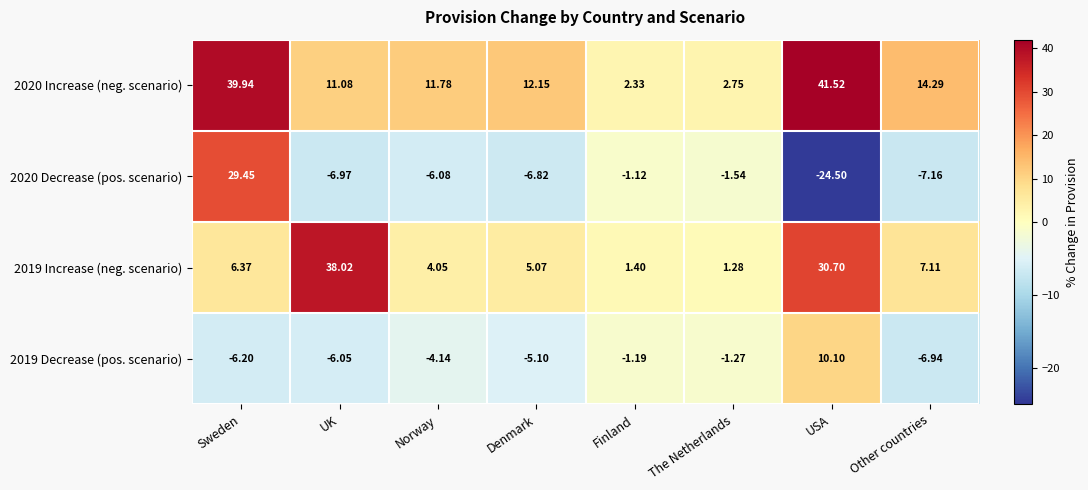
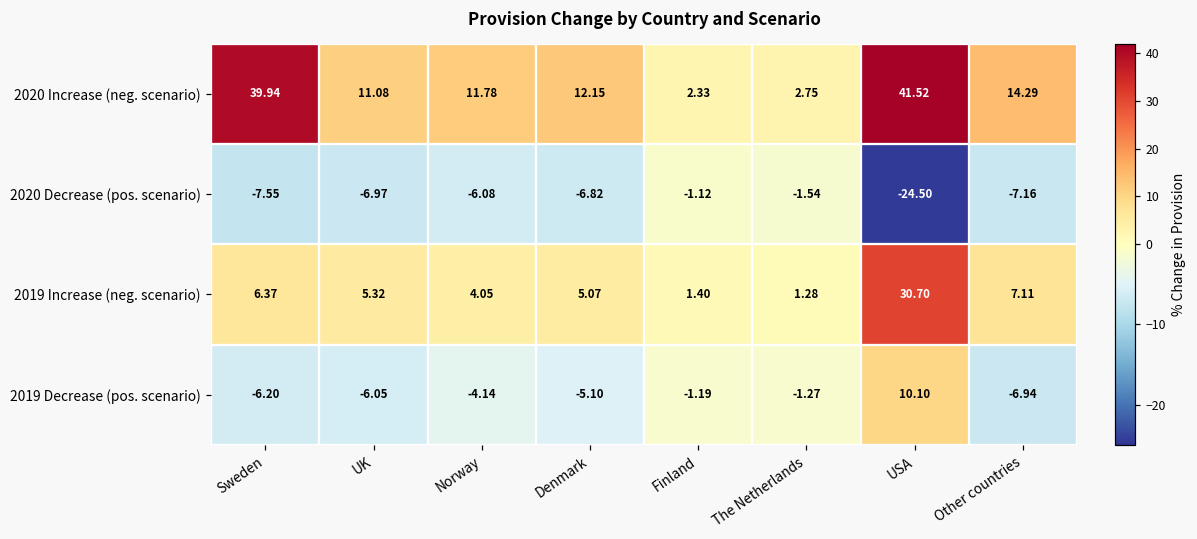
  {
    "2020 Increase (neg. scenario)": {
      "Sweden": 39.94,
      "UK": 11.08,
      "Norway": 11.78,
      "Denmark": 12.15,
      "Finland": 2.33,
      "The Netherlands": 2.75,
      "USA": 41.52,
      "Other countries": 14.29
    },
    "2020 Decrease (pos. scenario)": {
-     "Sweden": 29.45,
+     "Sweden": -7.55,
      "UK": -6.97,
      "Norway": -6.08,
      "Denmark": -6.82,
      "Finland": -1.12,
      "The Netherlands": -1.54,
      "USA": -24.50,
      "Other countries": -7.16
    },
    "2019 Increase (neg. scenario)": {
      "Sweden": 6.37,
-     "UK": 38.02,
+     "UK": 5.32,
      "Norway": 4.05,
      "Denmark": 5.07,
      "Finland": 1.40,
      "The Netherlands": 1.28,
      "USA": 30.70,
      "Other countries": 7.11
    },
    "2019 Decrease (pos. scenario)": {
      "Sweden": -6.20,
      "UK": -6.05,
      "Norway": -4.14,
      "Denmark": -5.10,
      "Finland": -1.19,
      "The Netherlands": -1.27,
      "USA": 10.10,
      "Other countries": -6.94
    }
  }
